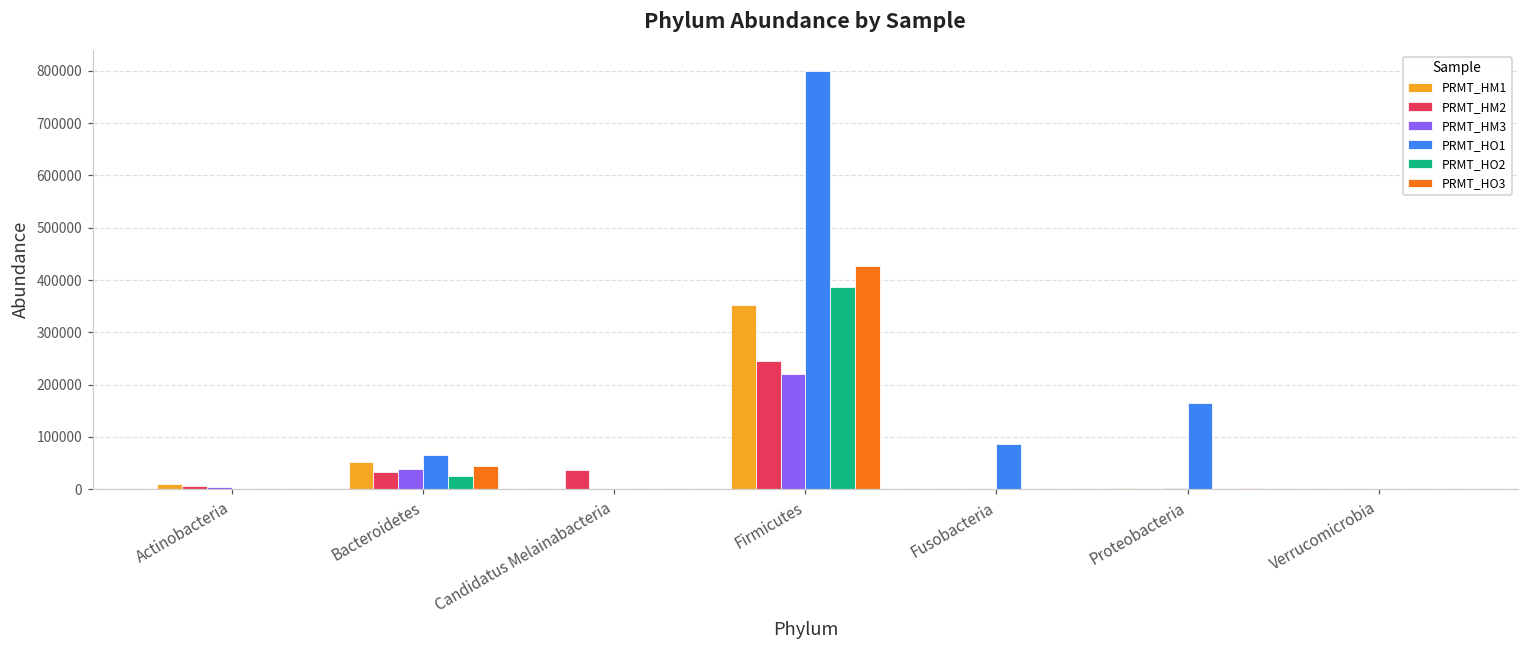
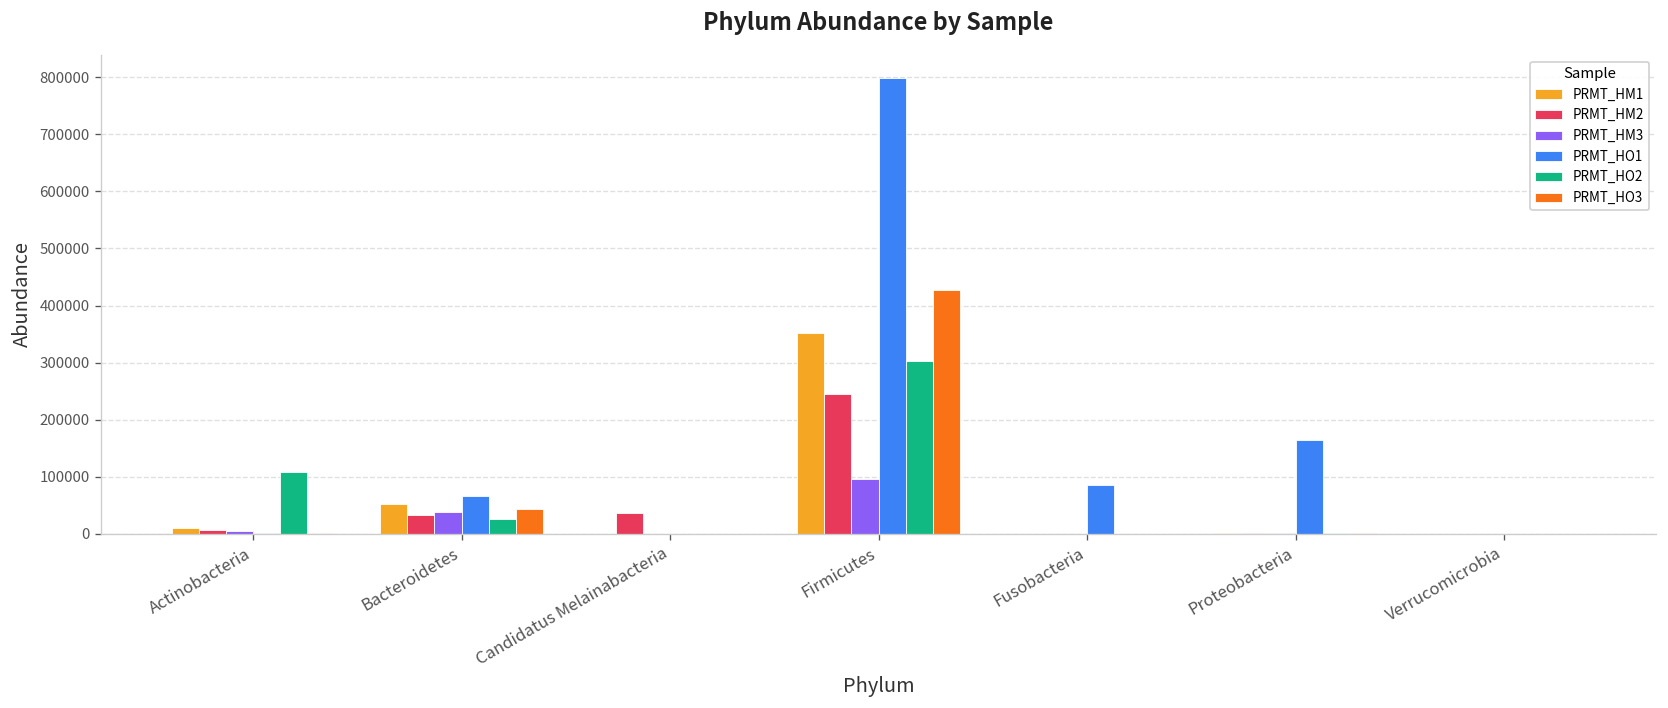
  {
    "PRMT_HM2": {
      "Actinobacteria": 10000,
      "Bacteroidetes": 30000,
      "Candidatus Melainabacteria": 40000,
      "Firmicutes": 240000,
      "Verrucomicrobia": 0
    },
    "PRMT_HM3": {
      "Bacteroidetes": 40000,
-     "Firmicutes": 220000
+     "Firmicutes": 100000
    },
    "PRMT_HO1": {
      "Bacteroidetes": 70000,
      "Firmicutes": 800000,
      "Fusobacteria": 90000,
      "Proteobacteria": 160000
    },
    "PRMT_HO2": {
-     "Actinobacteria": 0,
+     "Actinobacteria": 110000,
      "Bacteroidetes": 30000,
-     "Firmicutes": 390000,
+     "Firmicutes": 300000,
      "Verrucomicrobia": 0
    }
  }
